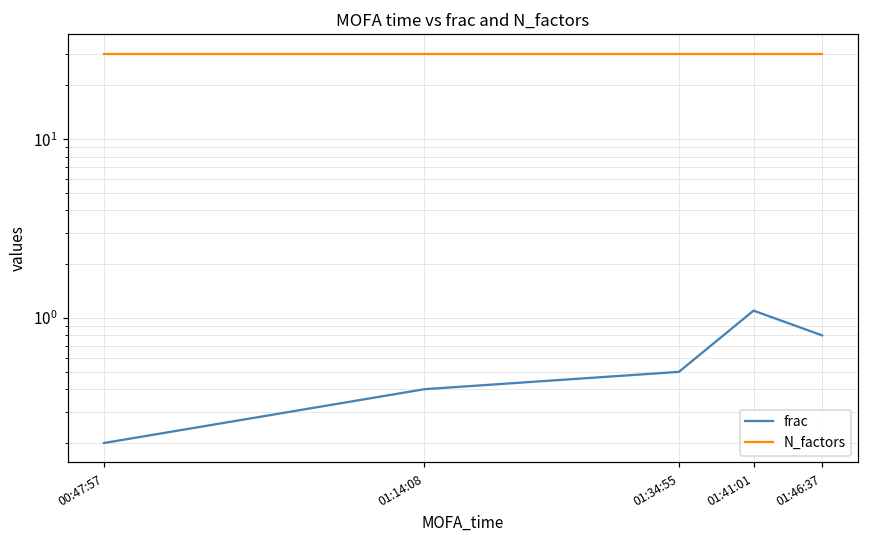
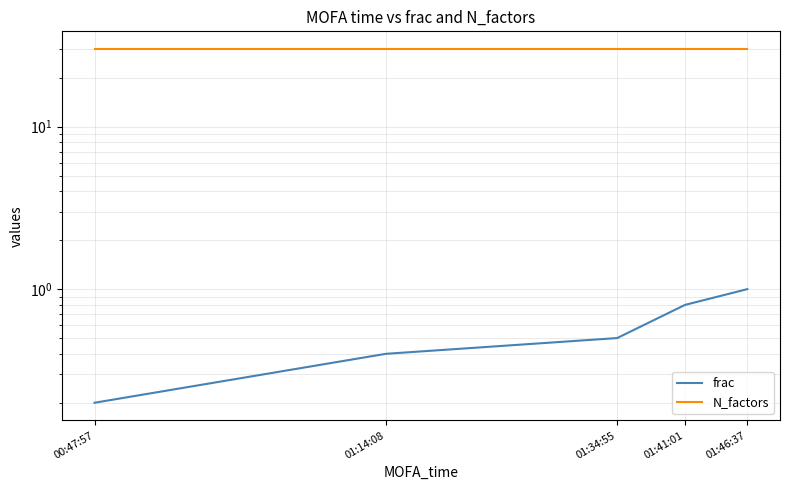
  {
    "frac": {
      "00:47:57": 0.2,
      "01:14:08": 0.4,
      "01:34:55": 0.5,
-     "01:41:01": 1.1,
-     "01:46:37": 0.8
+     "01:41:01": 0.8,
+     "01:46:37": 1.0
    },
    "N_factors": {
      "00:47:57": 30,
      "01:14:08": 30,
      "01:34:55": 30,
      "01:41:01": 30,
      "01:46:37": 30
    }
  }
